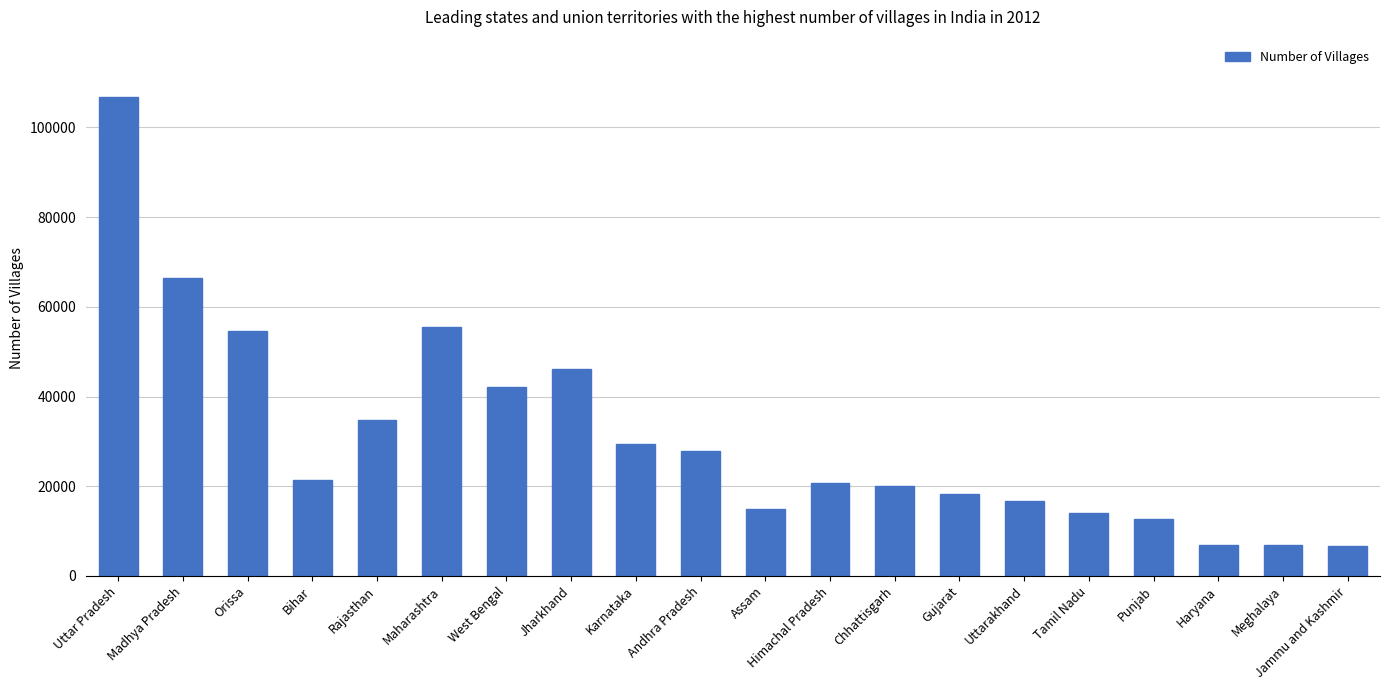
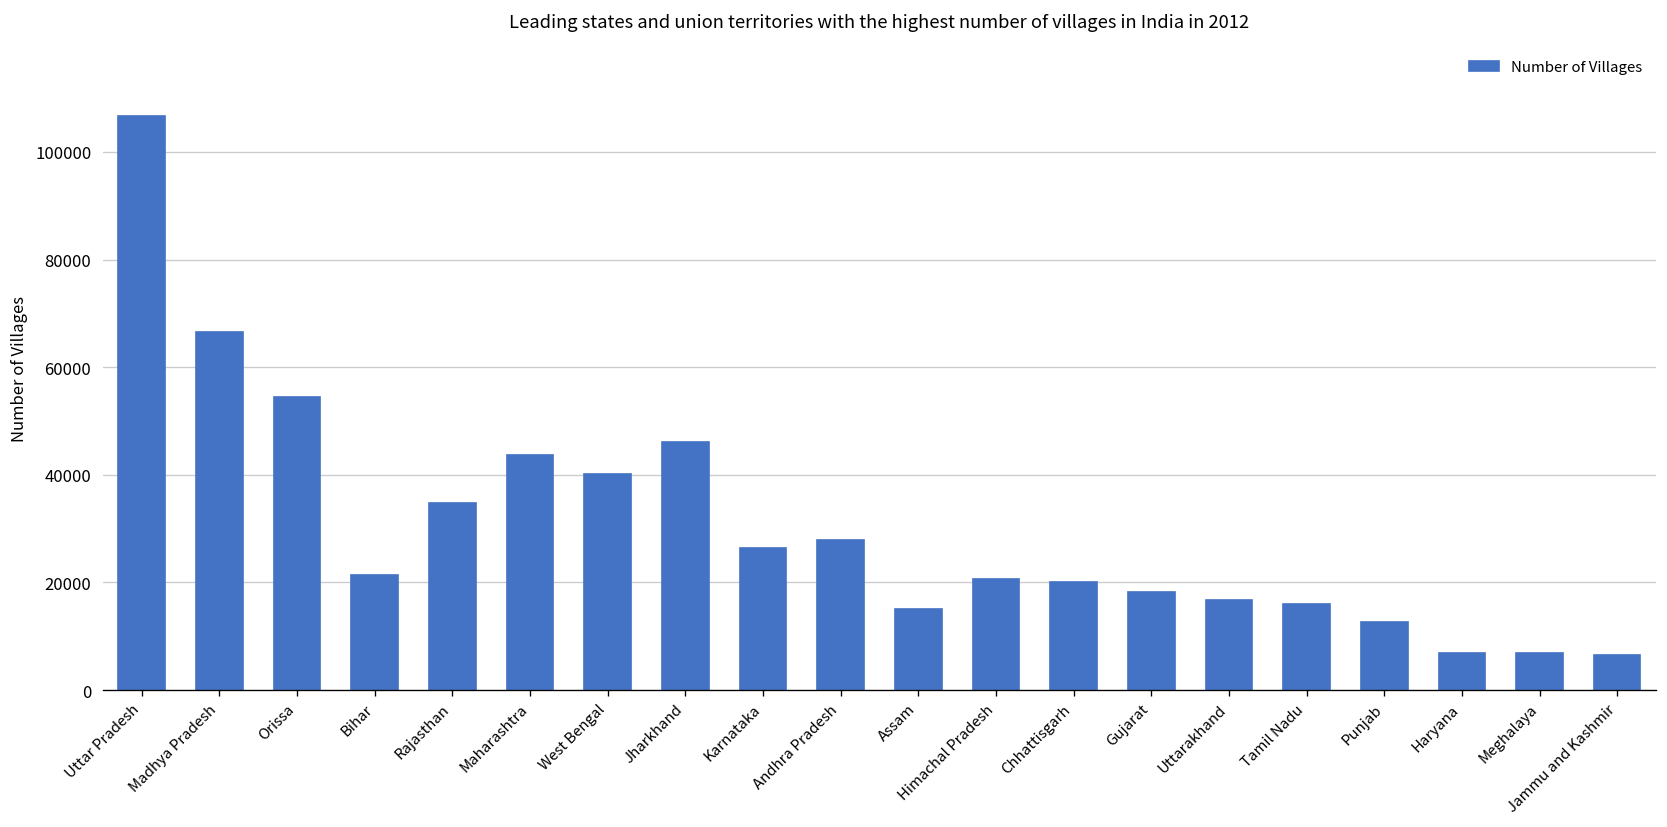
  {
    "Uttar Pradesh": 107000,
    "Madhya Pradesh": 67000,
    "Orissa": 55000,
    "Bihar": 21000,
    "Rajasthan": 35000,
-   "Maharashtra": 56000,
-   "West Bengal": 42000,
+   "Maharashtra": 44000,
+   "West Bengal": 40000,
    "Jharkhand": 46000,
-   "Karnataka": 29000,
+   "Karnataka": 26000,
    "Andhra Pradesh": 28000,
    "Assam": 15000,
    "Himachal Pradesh": 21000,
    "Chhattisgarh": 20000,
    "Gujarat": 18000,
    "Uttarakhand": 17000,
-   "Tamil Nadu": 14000,
+   "Tamil Nadu": 16000,
    "Punjab": 13000,
    "Haryana": 7000,
    "Meghalaya": 7000,
    "Jammu and Kashmir": 7000
  }
